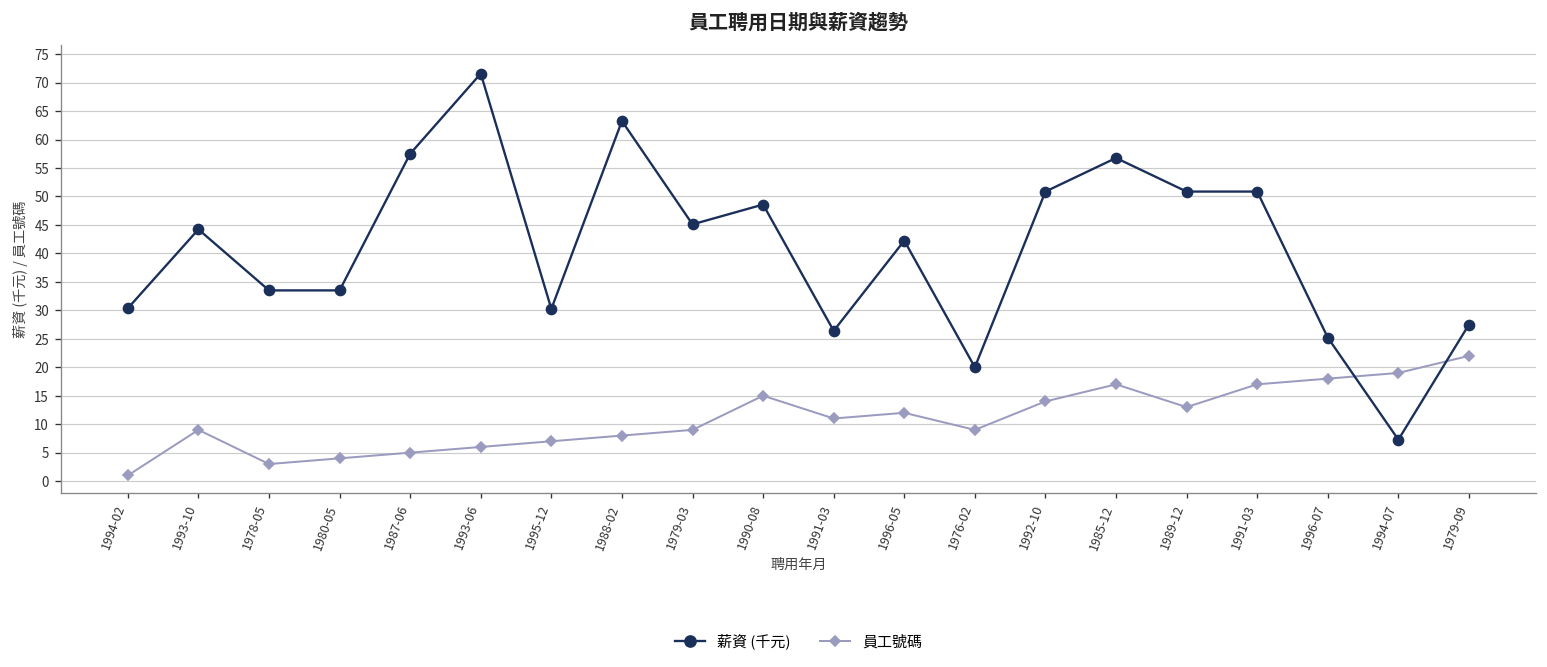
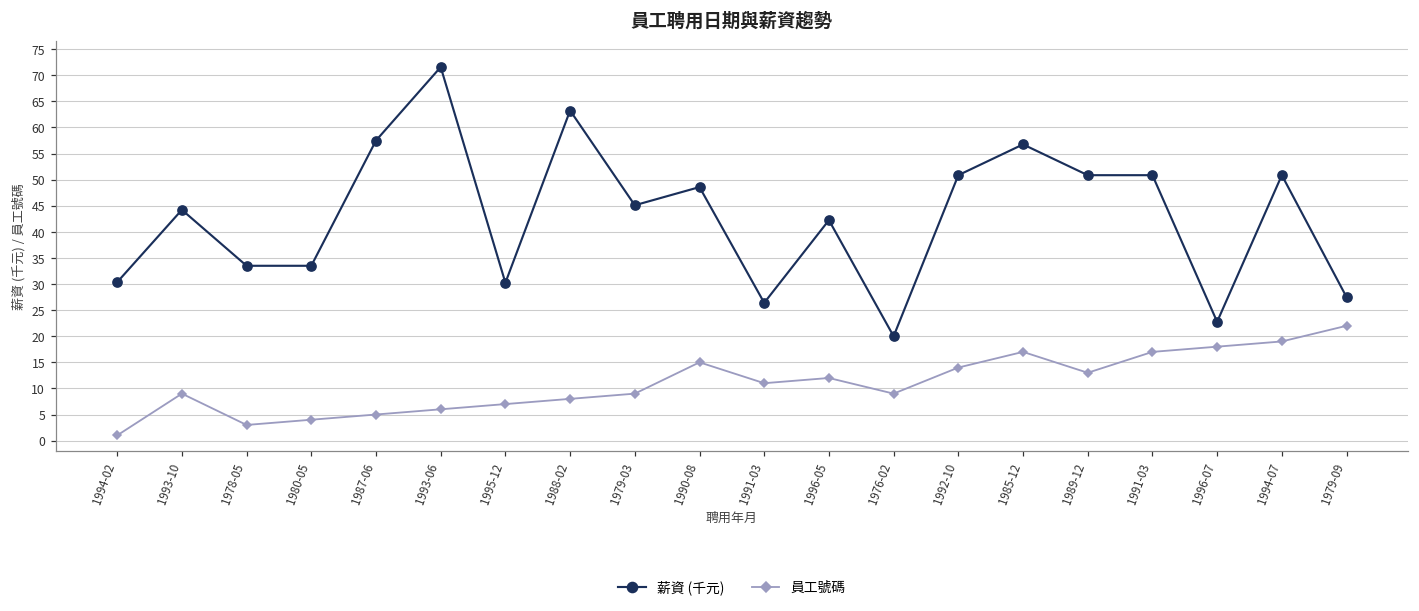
  {
    "薪資 (千元)": {
      "1994-02": 30,
      "1993-10": 44,
      "1978-05": 34,
      "1980-05": 34,
      "1987-06": 58,
      "1993-06": 72,
      "1995-12": 30,
      "1988-02": 63,
      "1979-03": 45,
      "1990-08": 49,
      "1996-05": 42,
      "1976-02": 20,
      "1992-10": 51,
      "1985-12": 57,
      "1989-12": 51,
-     "1996-07": 25,
-     "1994-07": 7,
+     "1996-07": 23,
+     "1994-07": 51,
      "1979-09": 28
    },
    "員工號碼": {
      "1994-02": 1,
      "1993-10": 9,
      "1978-05": 3,
      "1980-05": 4,
      "1987-06": 5,
      "1993-06": 6,
      "1995-12": 7,
      "1988-02": 8,
      "1979-03": 9,
      "1990-08": 15,
      "1996-05": 12,
      "1976-02": 9,
      "1992-10": 14,
      "1985-12": 17,
      "1989-12": 13,
      "1996-07": 18,
      "1994-07": 19,
      "1979-09": 22
    }
  }
